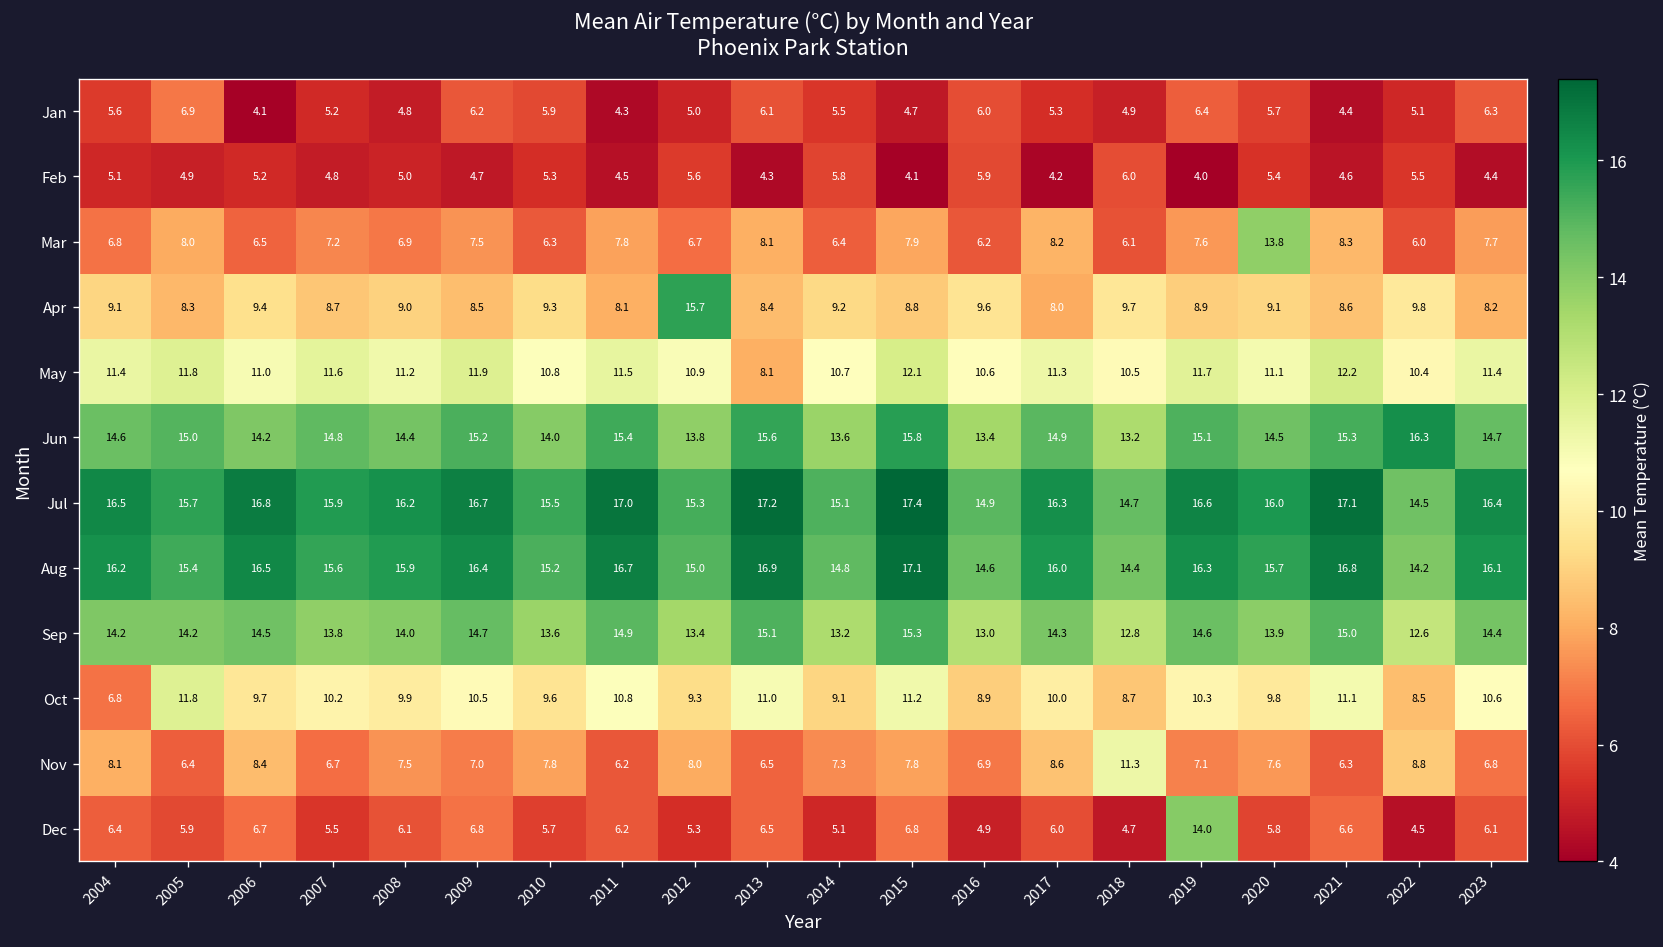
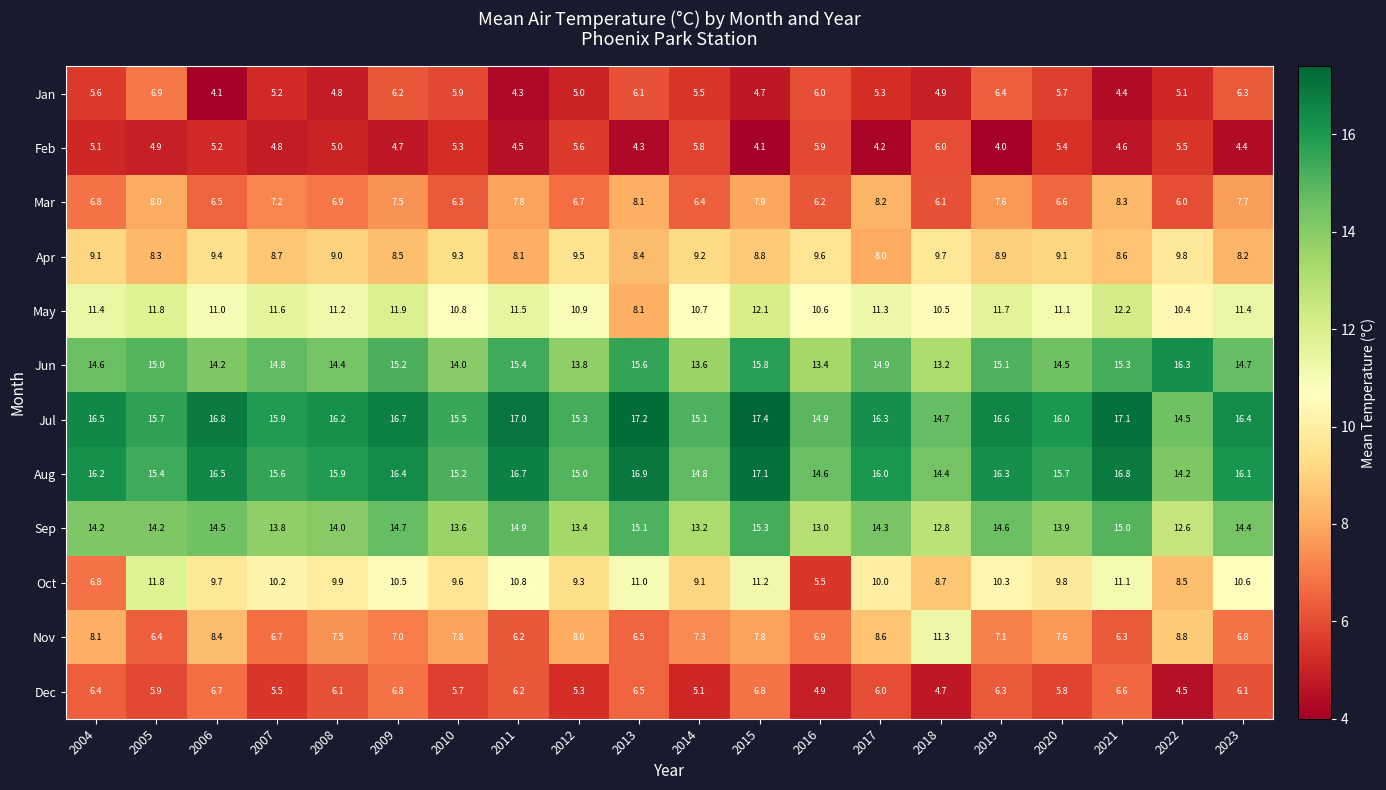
  {
    "Mar": {
      "2004": 6.8,
      "2005": 8.0,
      "2006": 6.5,
      "2007": 7.2,
      "2008": 6.9,
      "2009": 7.5,
      "2010": 6.3,
      "2011": 7.8,
      "2012": 6.7,
      "2013": 8.1,
      "2014": 6.4,
      "2015": 7.9,
      "2016": 6.2,
      "2017": 8.2,
      "2018": 6.1,
      "2019": 7.6,
-     "2020": 13.8,
+     "2020": 6.6,
      "2021": 8.3,
      "2022": 6.0,
      "2023": 7.7
    },
    "Apr": {
      "2004": 9.1,
      "2005": 8.3,
      "2006": 9.4,
      "2007": 8.7,
      "2008": 9.0,
      "2009": 8.5,
      "2010": 9.3,
      "2011": 8.1,
-     "2012": 15.7,
+     "2012": 9.5,
      "2013": 8.4,
      "2014": 9.2,
      "2015": 8.8,
      "2016": 9.6,
      "2017": 8.0,
      "2018": 9.7,
      "2019": 8.9,
      "2020": 9.1,
      "2021": 8.6,
      "2022": 9.8,
      "2023": 8.2
    },
    "Oct": {
      "2004": 6.8,
      "2005": 11.8,
      "2006": 9.7,
      "2007": 10.2,
      "2008": 9.9,
      "2009": 10.5,
      "2010": 9.6,
      "2011": 10.8,
      "2012": 9.3,
      "2013": 11.0,
      "2014": 9.1,
      "2015": 11.2,
-     "2016": 8.9,
+     "2016": 5.5,
      "2017": 10.0,
      "2018": 8.7,
      "2019": 10.3,
      "2020": 9.8,
      "2021": 11.1,
      "2022": 8.5,
      "2023": 10.6
    },
    "Dec": {
      "2004": 6.4,
      "2005": 5.9,
      "2006": 6.7,
      "2007": 5.5,
      "2008": 6.1,
      "2009": 6.8,
      "2010": 5.7,
      "2011": 6.2,
      "2012": 5.3,
      "2013": 6.5,
      "2014": 5.1,
      "2015": 6.8,
      "2016": 4.9,
      "2017": 6.0,
      "2018": 4.7,
-     "2019": 14.0,
+     "2019": 6.3,
      "2020": 5.8,
      "2021": 6.6,
      "2022": 4.5,
      "2023": 6.1
    }
  }
